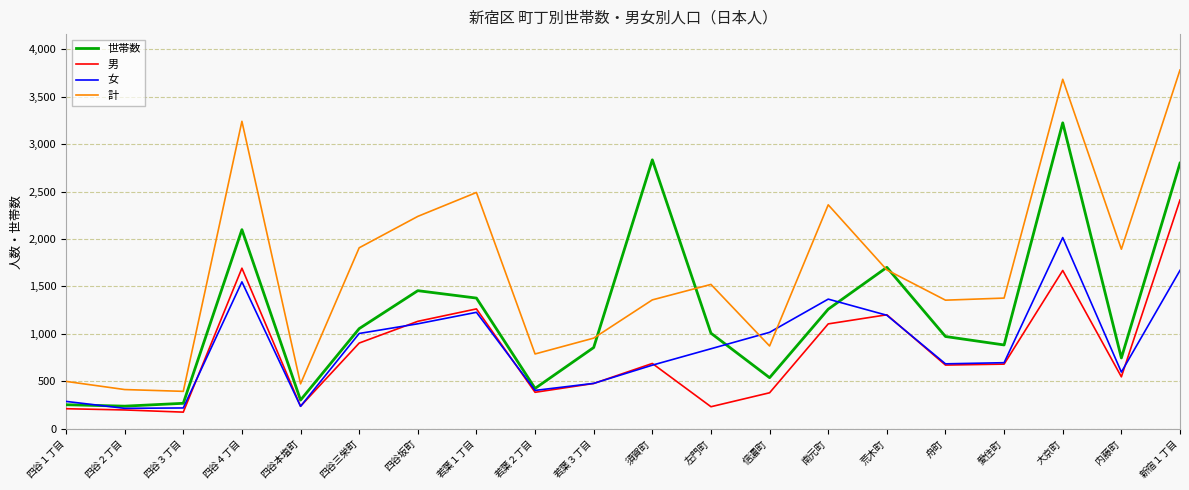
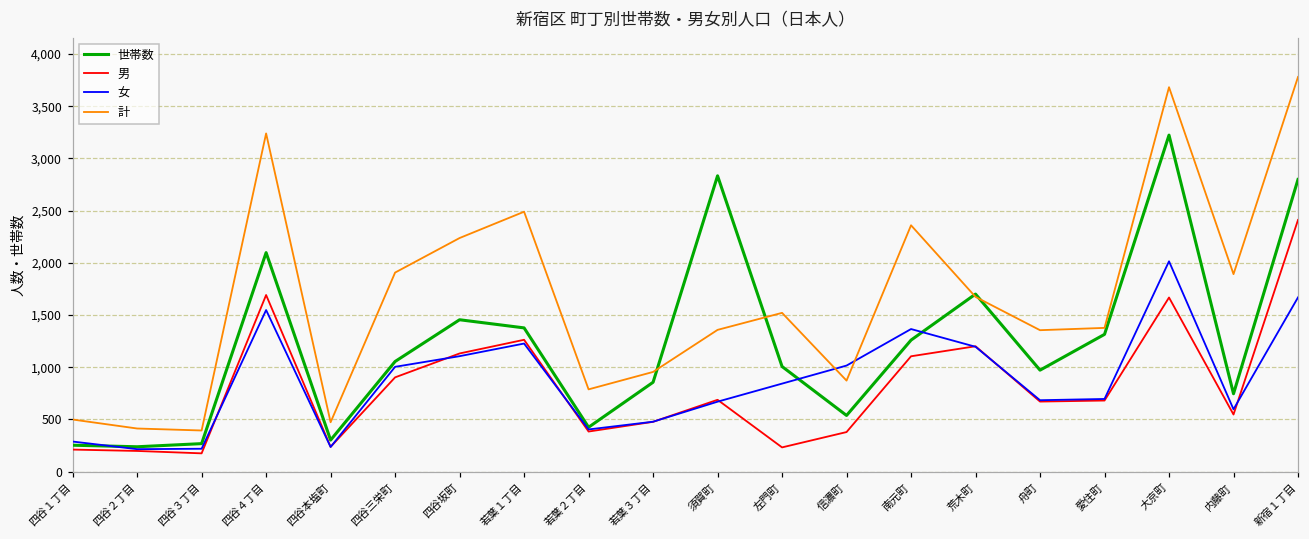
  {
    "世帯数": {
      "四谷１丁目": "300",
      "四谷３丁目": "300",
      "四谷４丁目": "2,100",
      "四谷本塩町": "300",
      "四谷三栄町": "1,100",
      "四谷坂町": "1,500",
      "若葉１丁目": "1,400",
      "若葉３丁目": "900",
      "須賀町": "2,800",
      "左門町": "1,000",
      "信濃町": "500",
      "南元町": "1,300",
      "荒木町": "1,700",
      "舟町": "1,000",
-     "愛住町": "900",
+     "愛住町": "1,300",
      "大京町": "3,200",
      "内藤町": "700",
      "新宿１丁目": "2,800"
    },
    "男": {
      "四谷１丁目": "200",
      "四谷３丁目": "200",
      "四谷４丁目": "1,700",
      "四谷三栄町": "900",
      "若葉１丁目": "1,300",
      "左門町": "200",
      "信濃町": "400",
      "南元町": "1,100",
      "大京町": "1,700",
      "内藤町": "500",
      "新宿１丁目": "2,400"
    },
    "女": {
      "四谷１丁目": "300",
      "四谷３丁目": "200",
      "四谷４丁目": "1,500",
      "四谷三栄町": "1,000",
      "若葉１丁目": "1,200",
      "左門町": "800",
      "信濃町": "1,000",
      "南元町": "1,400",
      "大京町": "2,000",
      "内藤町": "600",
      "新宿１丁目": "1,700"
    },
    "計": {
      "四谷１丁目": "500",
      "四谷２丁目": "400",
      "四谷３丁目": "400",
      "四谷４丁目": "3,200",
      "四谷本塩町": "500",
      "四谷三栄町": "1,900",
      "四谷坂町": "2,200",
      "若葉１丁目": "2,500",
      "若葉２丁目": "800",
      "若葉３丁目": "1,000",
      "須賀町": "1,400",
      "左門町": "1,500",
      "信濃町": "900",
      "南元町": "2,400",
      "荒木町": "1,700",
      "舟町": "1,400",
      "愛住町": "1,400",
      "大京町": "3,700",
      "内藤町": "1,900",
      "新宿１丁目": "3,800"
    }
  }
